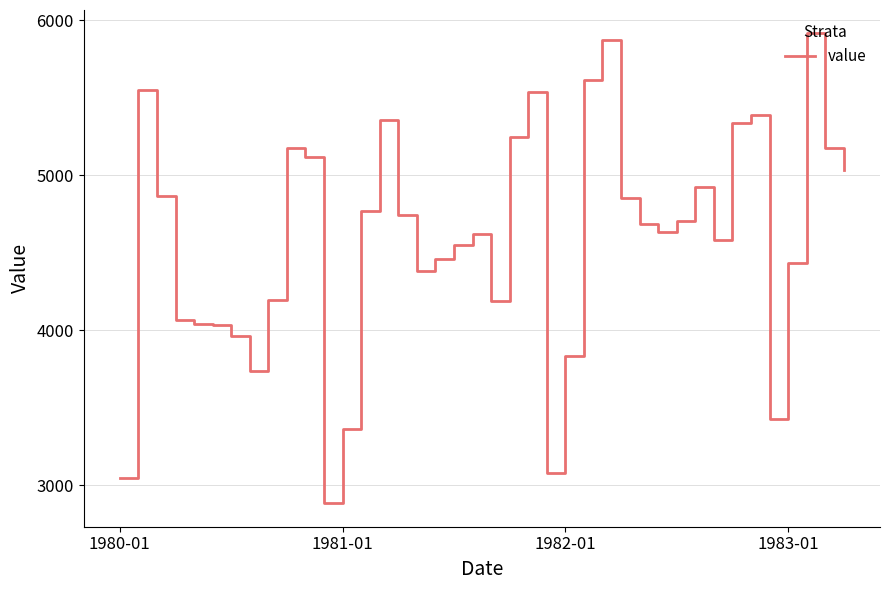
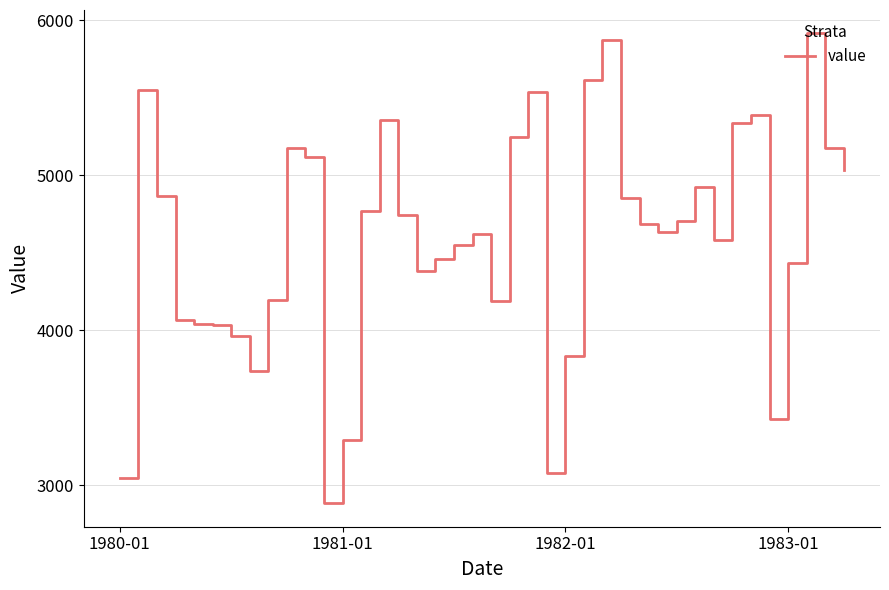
  {
    "1980-01": 3050,
-   "1981-01": 3370,
+   "1981-01": 3290,
    "1982-01": 3830,
    "1983-01": 4430
  }
